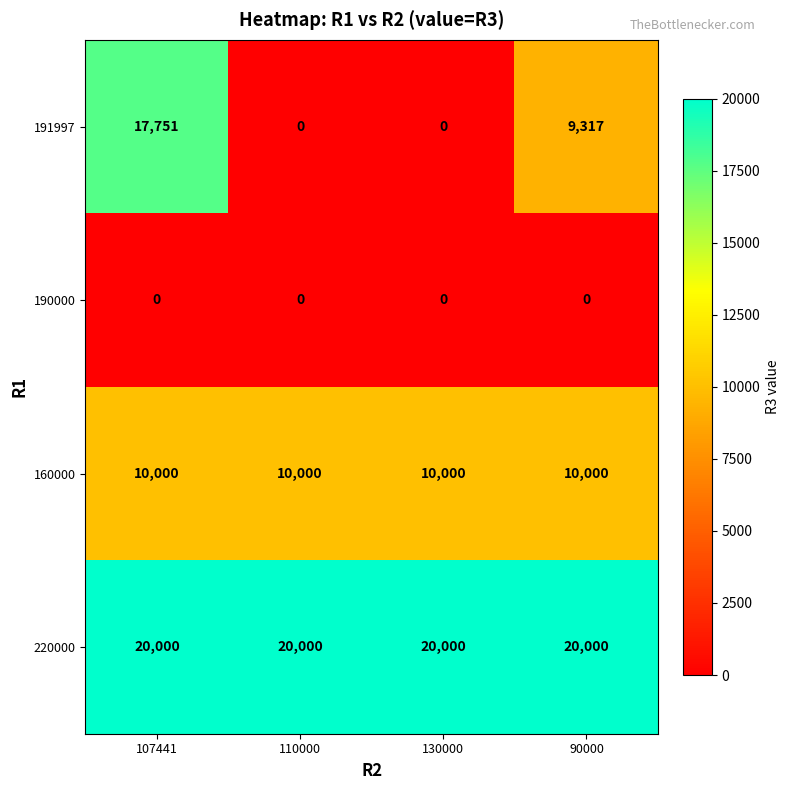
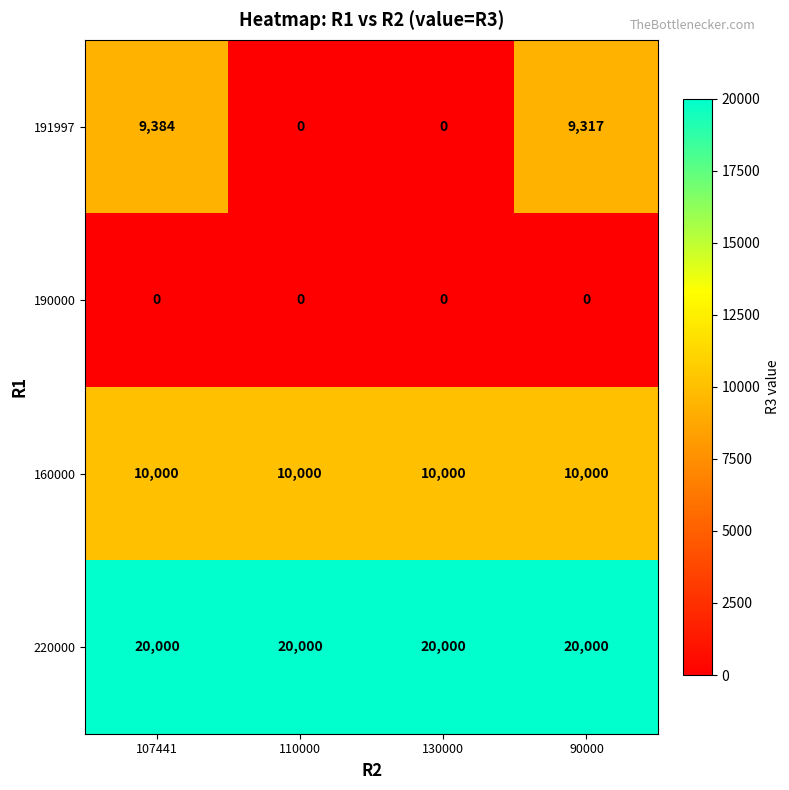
  {
    "191997": {
-     "107441": "17,751",
+     "107441": "9,384",
      "110000": "0",
      "130000": "0",
      "90000": "9,317"
    },
    "190000": {
      "107441": "0",
      "110000": "0",
      "130000": "0",
      "90000": "0"
    },
    "160000": {
      "107441": "10,000",
      "110000": "10,000",
      "130000": "10,000",
      "90000": "10,000"
    },
    "220000": {
      "107441": "20,000",
      "110000": "20,000",
      "130000": "20,000",
      "90000": "20,000"
    }
  }
